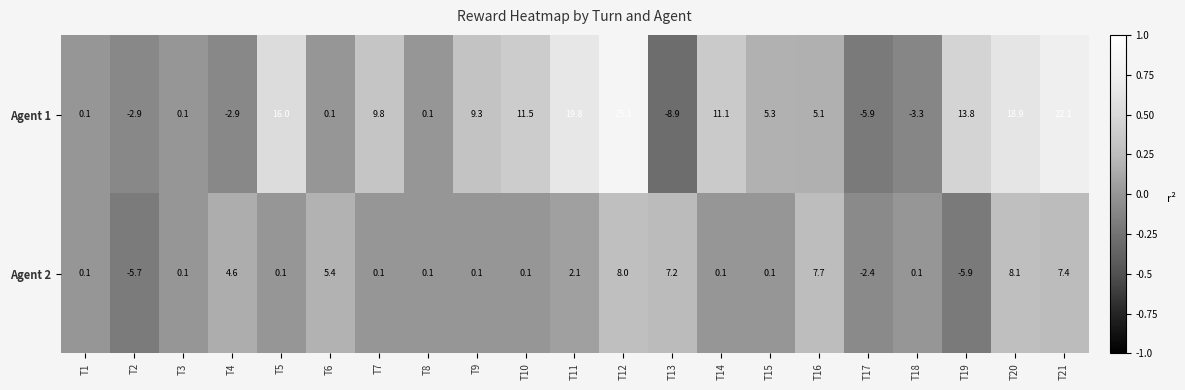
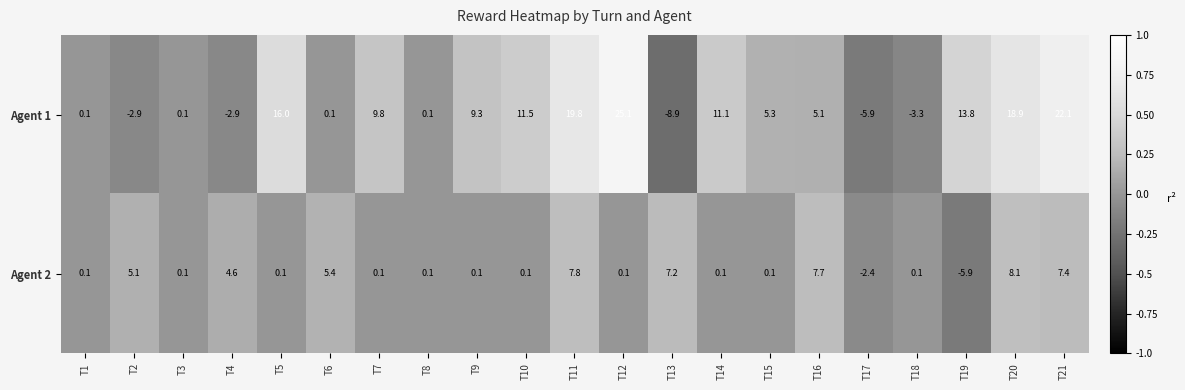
  {
    "Agent 1": {
      "T1": 0.1,
      "T2": -2.9,
      "T3": 0.1,
      "T4": -2.9,
      "T6": 0.1,
      "T7": 9.8,
      "T8": 0.1,
      "T9": 9.3,
      "T10": 11.5,
      "T13": -8.9,
      "T14": 11.1,
      "T15": 5.3,
      "T16": 5.1,
      "T17": -5.9,
      "T18": -3.3,
      "T19": 13.8
    },
    "Agent 2": {
      "T1": 0.1,
-     "T2": -5.7,
+     "T2": 5.1,
      "T3": 0.1,
      "T4": 4.6,
      "T5": 0.1,
      "T6": 5.4,
      "T7": 0.1,
      "T8": 0.1,
      "T9": 0.1,
      "T10": 0.1,
-     "T11": 2.1,
-     "T12": 8.0,
+     "T11": 7.8,
+     "T12": 0.1,
      "T13": 7.2,
      "T14": 0.1,
      "T15": 0.1,
      "T16": 7.7,
      "T17": -2.4,
      "T18": 0.1,
      "T19": -5.9,
      "T20": 8.1,
      "T21": 7.4
    }
  }
